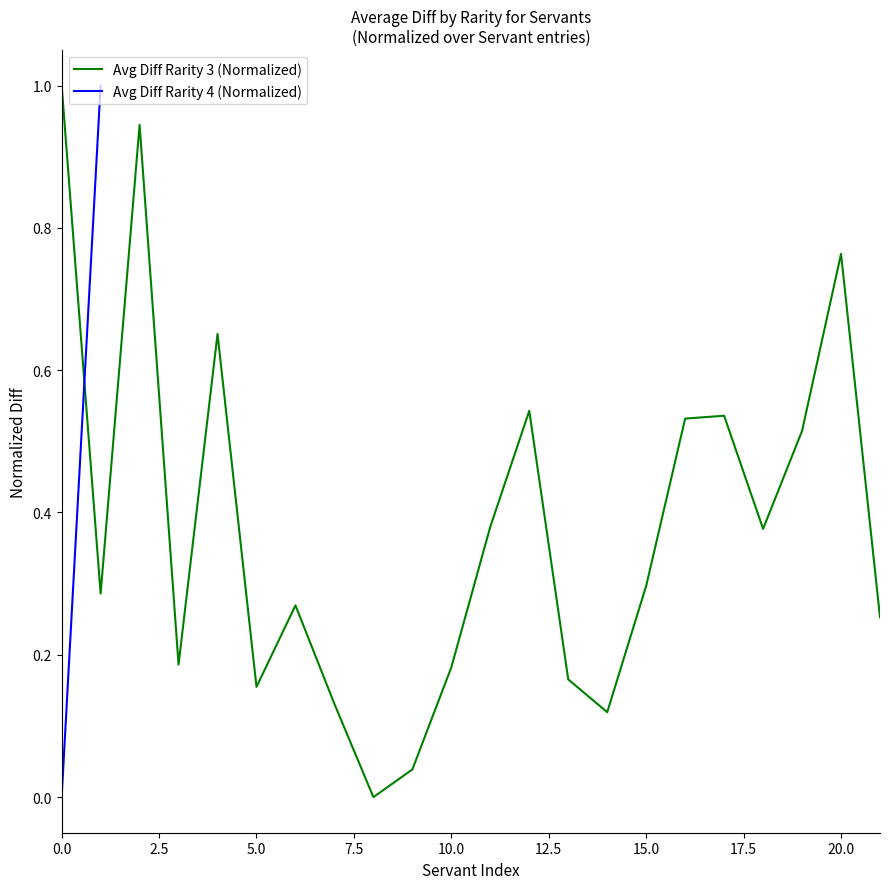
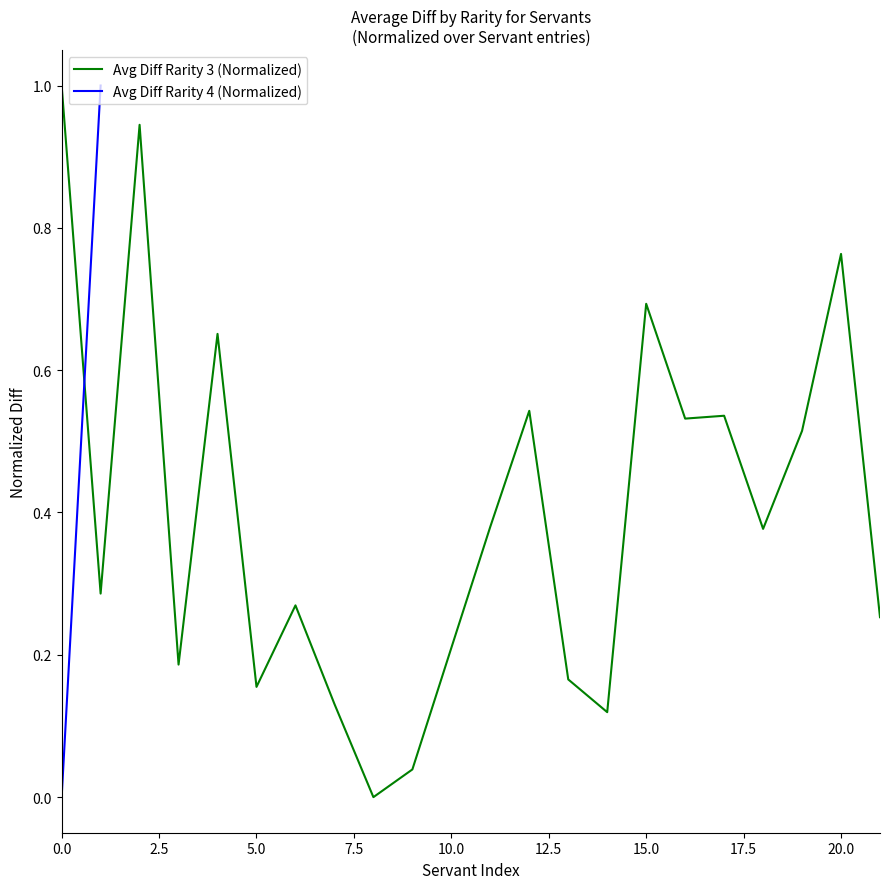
  {
    "Avg Diff Rarity 3 (Normalized)": {
      "0.0": 1.00,
      "5.0": 0.15,
-     "10.0": 0.18,
-     "15.0": 0.30,
+     "10.0": 0.21,
+     "15.0": 0.69,
      "20.0": 0.76
    },
    "Avg Diff Rarity 4 (Normalized)": {
      "0.0": 0.00
    }
  }
